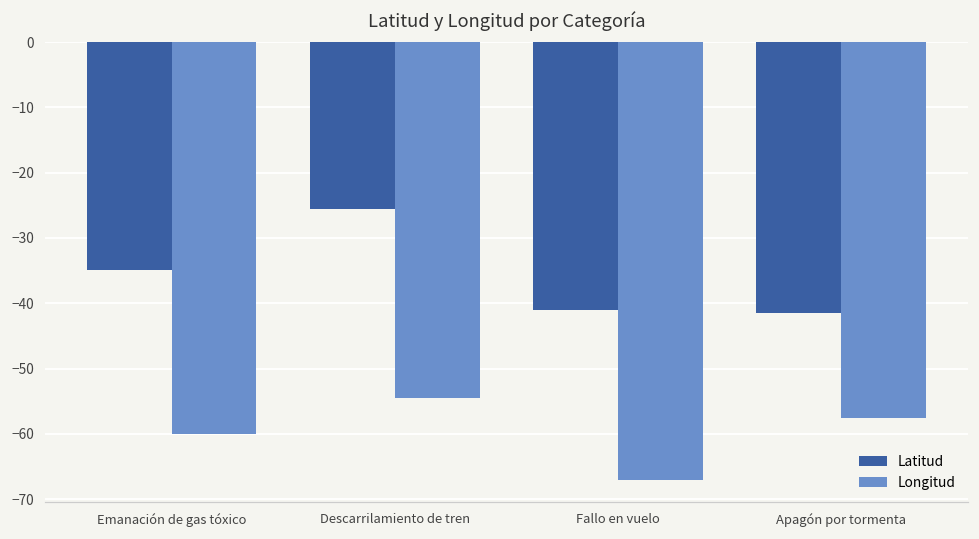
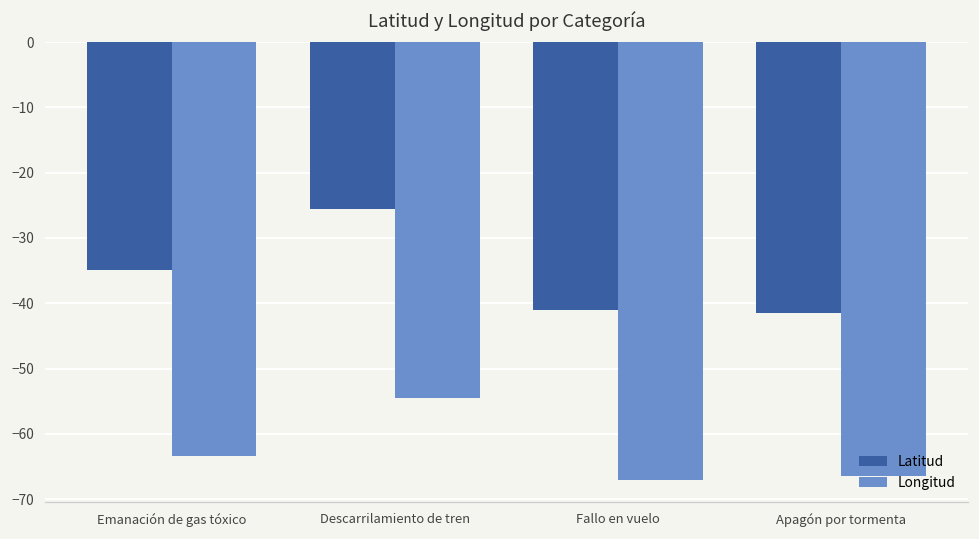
  {
    "Latitud": {
      "Emanación de gas tóxico": -35,
      "Descarrilamiento de tren": -26,
      "Fallo en vuelo": -41,
      "Apagón por tormenta": -41
    },
    "Longitud": {
-     "Emanación de gas tóxico": -60,
+     "Emanación de gas tóxico": -63,
      "Descarrilamiento de tren": -55,
      "Fallo en vuelo": -67,
-     "Apagón por tormenta": -58
+     "Apagón por tormenta": -66
    }
  }
